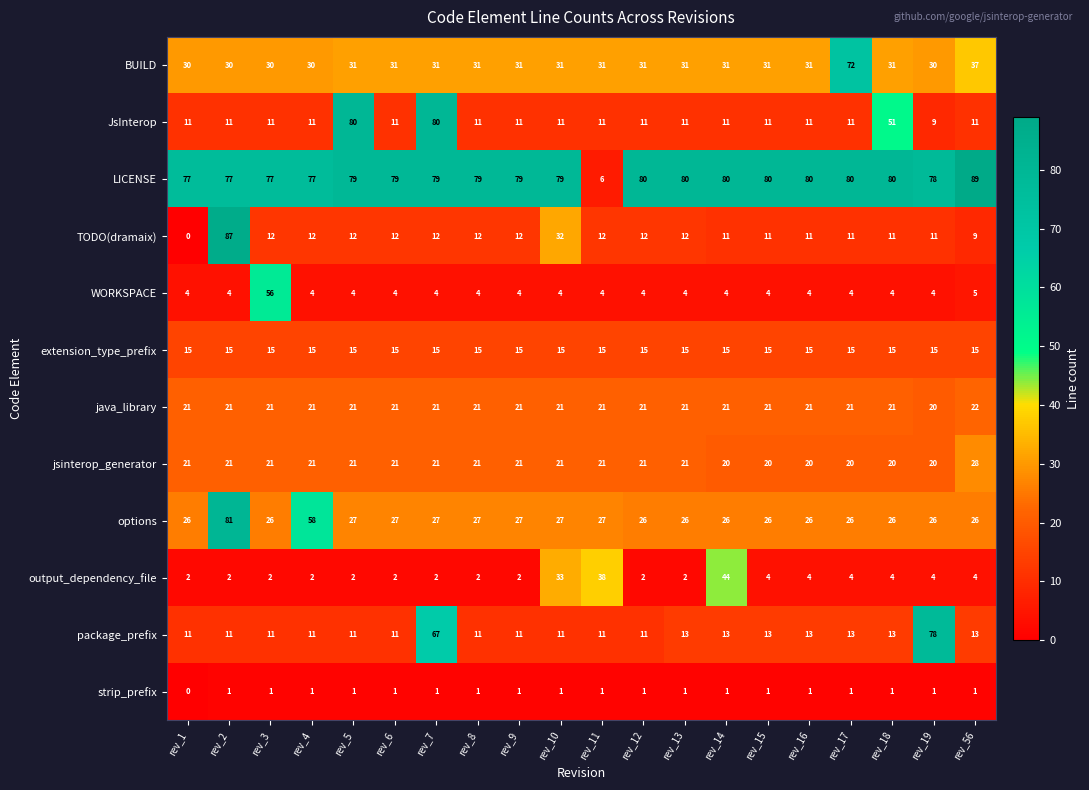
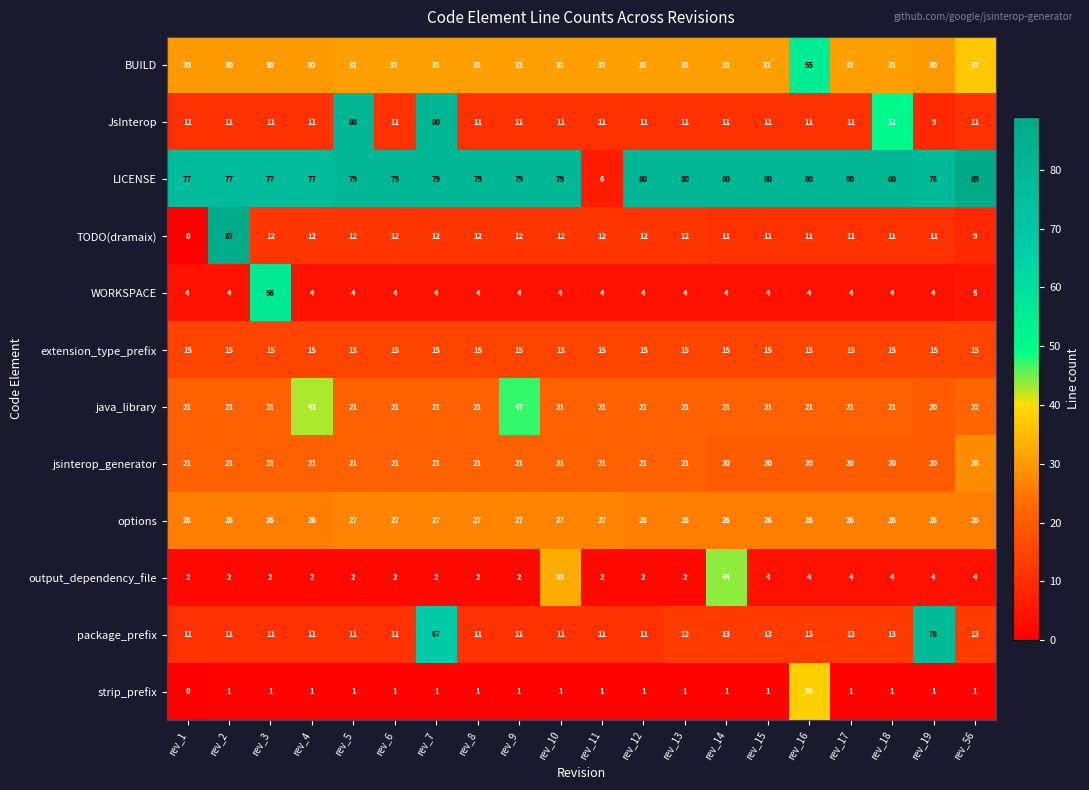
  {
    "BUILD": {
      "rev_1": 30,
      "rev_2": 30,
      "rev_3": 30,
      "rev_4": 30,
      "rev_5": 31,
      "rev_6": 31,
      "rev_7": 31,
      "rev_8": 31,
      "rev_9": 31,
      "rev_10": 31,
      "rev_11": 31,
      "rev_12": 31,
      "rev_13": 31,
      "rev_14": 31,
      "rev_15": 31,
-     "rev_16": 31,
-     "rev_17": 72,
+     "rev_16": 55,
+     "rev_17": 31,
      "rev_18": 31,
      "rev_19": 30,
      "rev_56": 37
    },
    "TODO(dramaix)": {
      "rev_1": 0,
      "rev_2": 87,
      "rev_3": 12,
      "rev_4": 12,
      "rev_5": 12,
      "rev_6": 12,
      "rev_7": 12,
      "rev_8": 12,
      "rev_9": 12,
-     "rev_10": 32,
+     "rev_10": 12,
      "rev_11": 12,
      "rev_12": 12,
      "rev_13": 12,
      "rev_14": 11,
      "rev_15": 11,
      "rev_16": 11,
      "rev_17": 11,
      "rev_18": 11,
      "rev_19": 11,
      "rev_56": 9
    },
    "java_library": {
      "rev_1": 21,
      "rev_2": 21,
      "rev_3": 21,
-     "rev_4": 21,
+     "rev_4": 43,
      "rev_5": 21,
      "rev_6": 21,
      "rev_7": 21,
      "rev_8": 21,
-     "rev_9": 21,
+     "rev_9": 47,
      "rev_10": 21,
      "rev_11": 21,
      "rev_12": 21,
      "rev_13": 21,
      "rev_14": 21,
      "rev_15": 21,
      "rev_16": 21,
      "rev_17": 21,
      "rev_18": 21,
      "rev_19": 20,
      "rev_56": 22
    },
    "options": {
      "rev_1": 26,
-     "rev_2": 81,
+     "rev_2": 26,
      "rev_3": 26,
-     "rev_4": 58,
+     "rev_4": 26,
      "rev_5": 27,
      "rev_6": 27,
      "rev_7": 27,
      "rev_8": 27,
      "rev_9": 27,
      "rev_10": 27,
      "rev_11": 27,
      "rev_12": 26,
      "rev_13": 26,
      "rev_14": 26,
      "rev_15": 26,
      "rev_16": 26,
      "rev_17": 26,
      "rev_18": 26,
      "rev_19": 26,
      "rev_56": 26
    },
    "output_dependency_file": {
      "rev_1": 2,
      "rev_2": 2,
      "rev_3": 2,
      "rev_4": 2,
      "rev_5": 2,
      "rev_6": 2,
      "rev_7": 2,
      "rev_8": 2,
      "rev_9": 2,
      "rev_10": 33,
-     "rev_11": 38,
+     "rev_11": 2,
      "rev_12": 2,
      "rev_13": 2,
      "rev_14": 44,
      "rev_15": 4,
      "rev_16": 4,
      "rev_17": 4,
      "rev_18": 4,
      "rev_19": 4,
      "rev_56": 4
    },
    "strip_prefix": {
      "rev_1": 0,
      "rev_2": 1,
      "rev_3": 1,
      "rev_4": 1,
      "rev_5": 1,
      "rev_6": 1,
      "rev_7": 1,
      "rev_8": 1,
      "rev_9": 1,
      "rev_10": 1,
      "rev_11": 1,
      "rev_12": 1,
      "rev_13": 1,
      "rev_14": 1,
      "rev_15": 1,
-     "rev_16": 1,
+     "rev_16": 38,
      "rev_17": 1,
      "rev_18": 1,
      "rev_19": 1,
      "rev_56": 1
    }
  }
